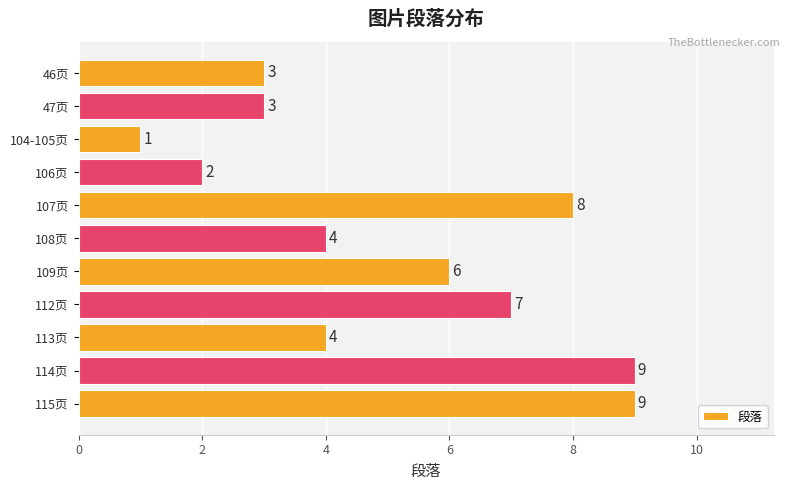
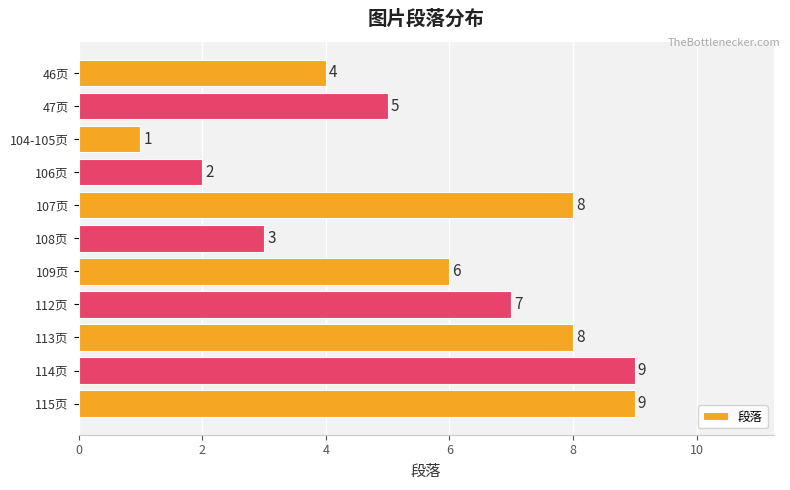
  {
-   "46页": 3,
-   "47页": 3,
+   "46页": 4,
+   "47页": 5,
    "104-105页": 1,
    "106页": 2,
    "107页": 8,
-   "108页": 4,
+   "108页": 3,
    "109页": 6,
    "112页": 7,
-   "113页": 4,
+   "113页": 8,
    "114页": 9,
    "115页": 9
  }
